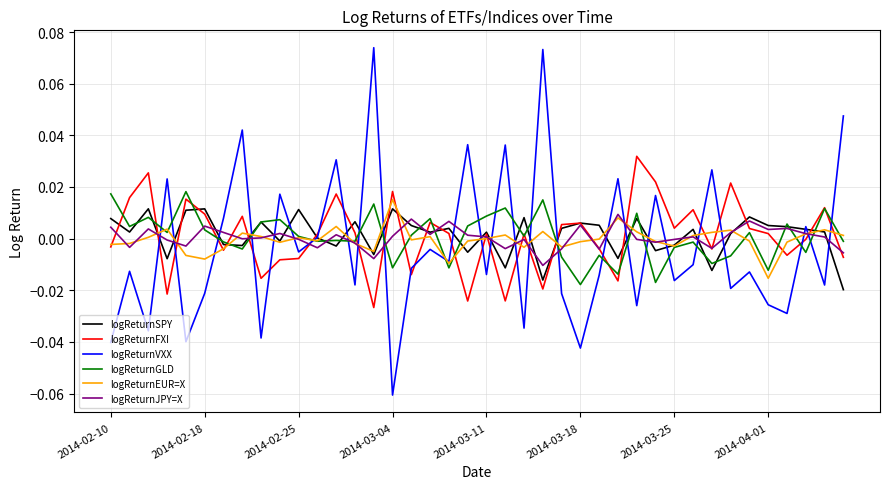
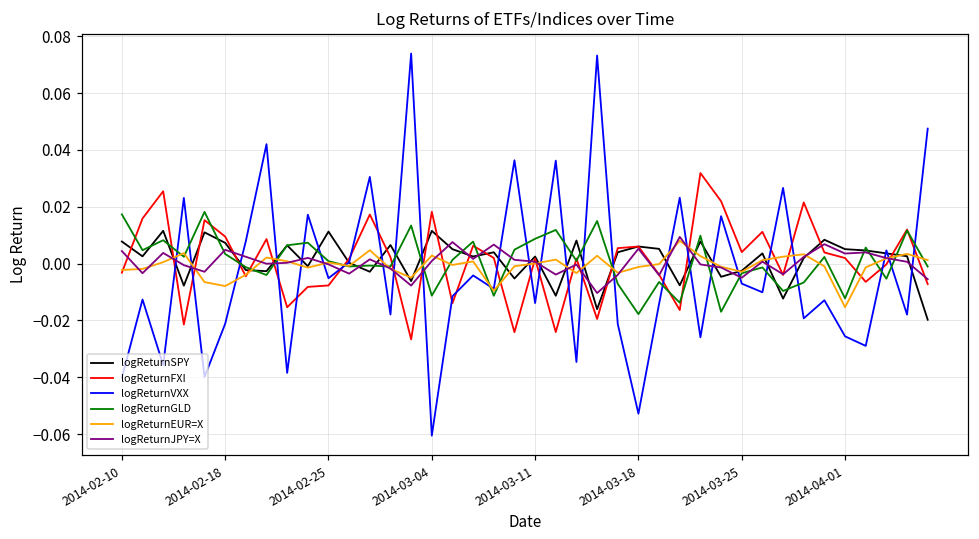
  {
    "logReturnSPY": {
      "2014-02-10": 0.008,
-     "2014-02-18": 0.012,
+     "2014-02-18": 0.007,
      "2014-02-25": 0.011,
      "2014-03-04": 0.012,
      "2014-04-01": 0.005
    },
    "logReturnFXI": {
      "2014-02-18": 0.010,
      "2014-02-25": -0.008,
      "2014-03-04": 0.018,
      "2014-03-25": 0.004,
      "2014-04-01": 0.002
    },
    "logReturnVXX": {
      "2014-02-18": -0.021,
      "2014-02-25": -0.005,
      "2014-03-04": -0.061,
      "2014-03-11": -0.014,
-     "2014-03-18": -0.042,
-     "2014-03-25": -0.016,
+     "2014-03-18": -0.053,
+     "2014-03-25": -0.007,
      "2014-04-01": -0.026
    },
    "logReturnGLD": {
      "2014-02-10": 0.017,
      "2014-02-18": 0.003,
      "2014-03-04": -0.011,
      "2014-03-11": 0.009,
      "2014-03-18": -0.018,
      "2014-04-01": -0.012
    },
    "logReturnEUR=X": {
      "2014-02-18": -0.008,
-     "2014-03-04": 0.015,
+     "2014-03-04": 0.003,
      "2014-03-18": -0.001,
      "2014-04-01": -0.015
    },
    "logReturnJPY=X": {
      "2014-02-10": 0.004,
      "2014-02-18": 0.005,
      "2014-03-04": 0.001,
-     "2014-03-25": 0.000,
+     "2014-03-25": -0.005,
      "2014-04-01": 0.004
    }
  }
